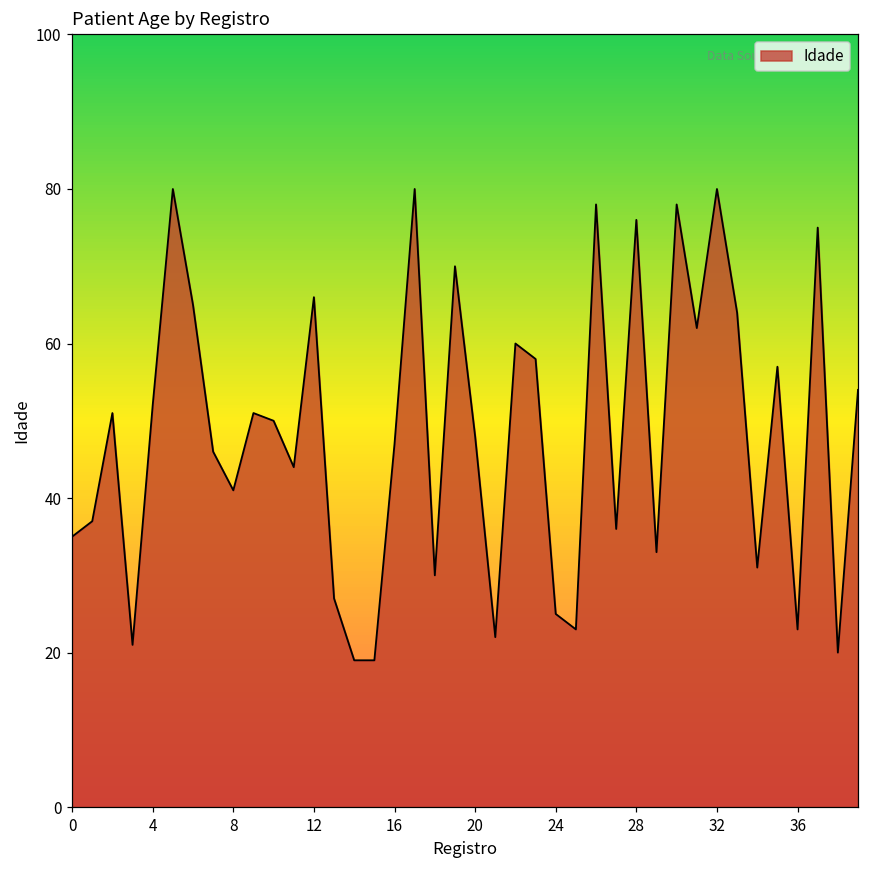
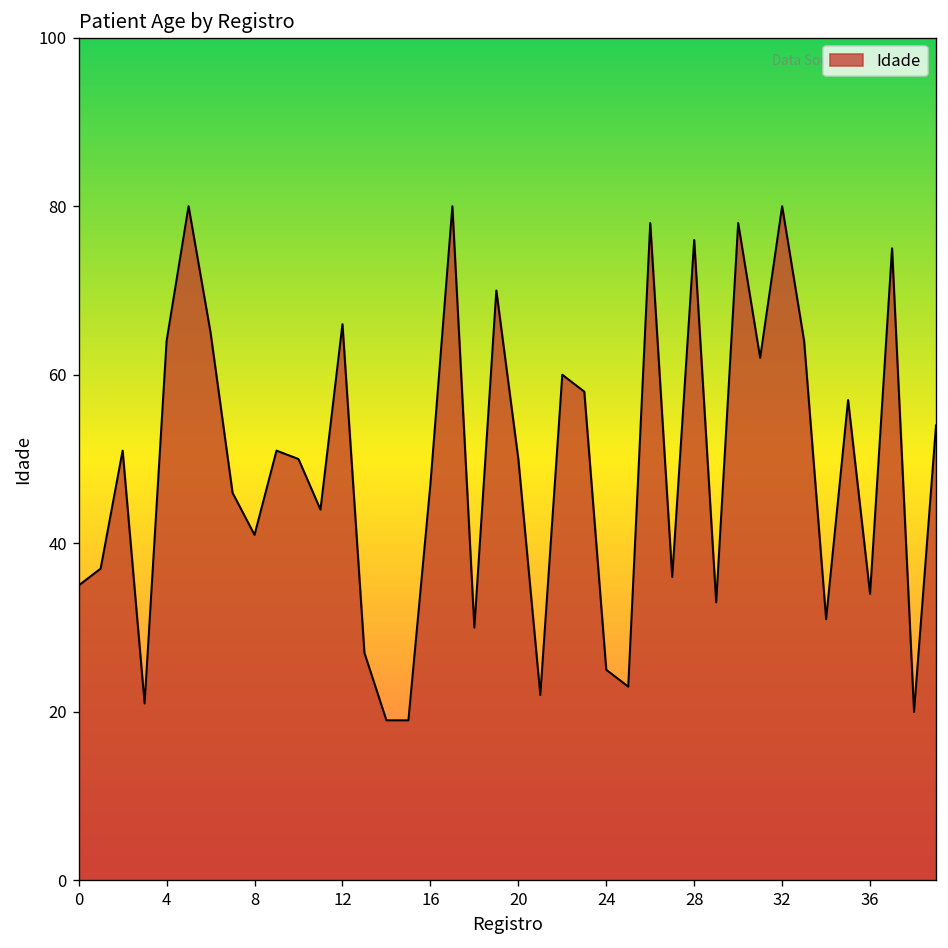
  {
    "0": 35,
-   "4": 52,
+   "4": 64,
    "8": 41,
    "12": 66,
    "16": 47,
-   "20": 48,
+   "20": 50,
    "24": 25,
    "28": 76,
    "32": 80,
-   "36": 23
+   "36": 34
  }
